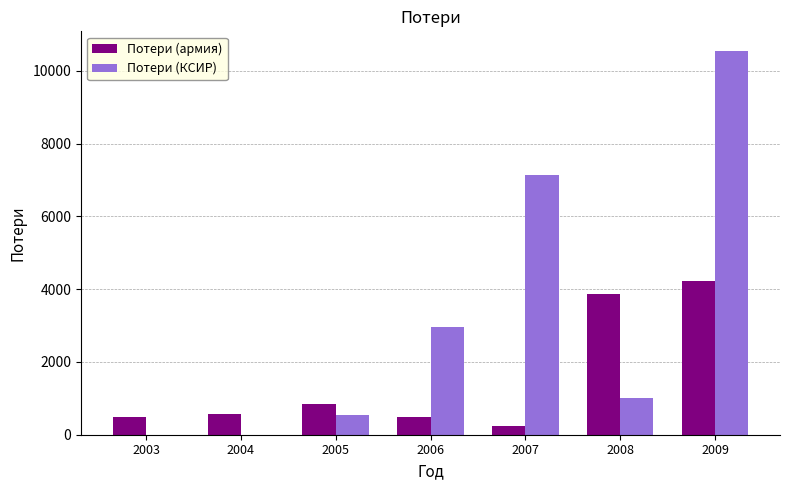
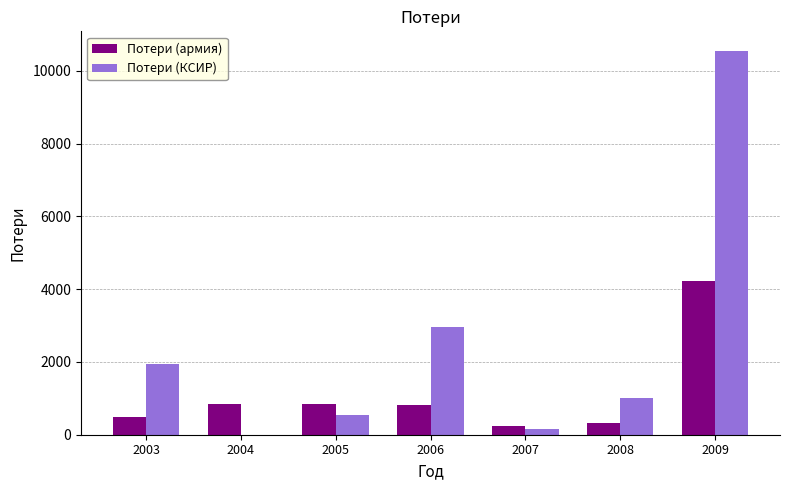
  {
    "Потери (армия)": {
      "2003": 500,
-     "2004": 600,
+     "2004": 800,
      "2005": 800,
-     "2006": 500,
+     "2006": 800,
      "2007": 200,
-     "2008": 3900,
+     "2008": 300,
      "2009": 4200
    },
    "Потери (КСИР)": {
-     "2003": 0,
+     "2003": 2000,
      "2004": 0,
      "2005": 500,
      "2006": 3000,
-     "2007": 7100,
+     "2007": 100,
      "2008": 1000,
      "2009": 10600
    }
  }
